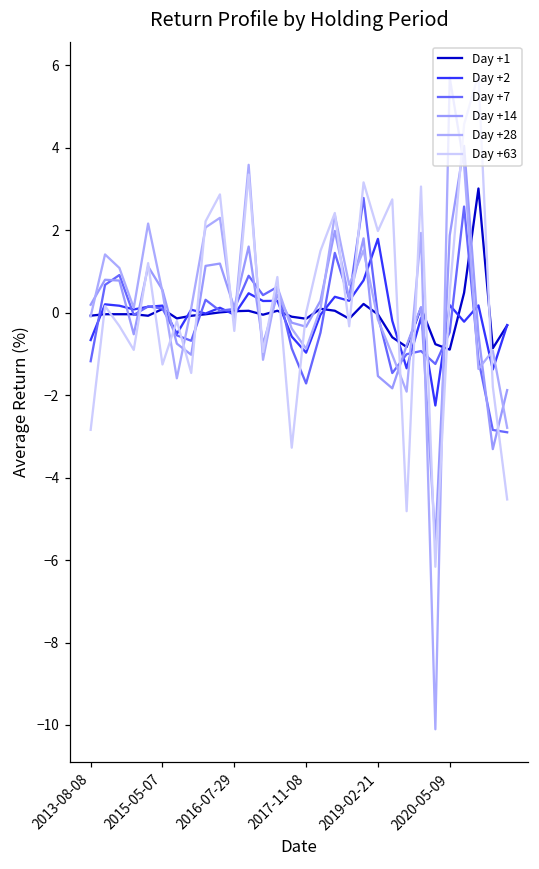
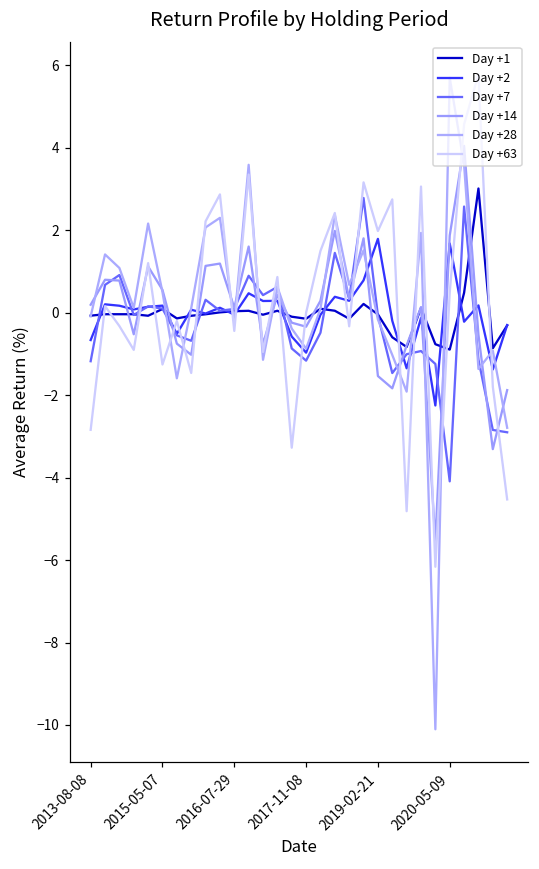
  {
    "Day +1": {
      "2017-11-08": -0.1,
      "2020-05-09": -0.9
    },
    "Day +2": {
      "2013-08-08": -0.7,
      "2015-05-07": 0.2,
      "2016-07-29": 0.0,
      "2017-11-08": -1.0,
      "2019-02-21": 1.8,
-     "2020-05-09": 0.2
+     "2020-05-09": 1.7
    },
    "Day +7": {
      "2013-08-08": -1.2,
-     "2017-11-08": -1.7,
-     "2020-05-09": -0.5
+     "2017-11-08": -1.2,
+     "2020-05-09": -4.1
    }
  }
